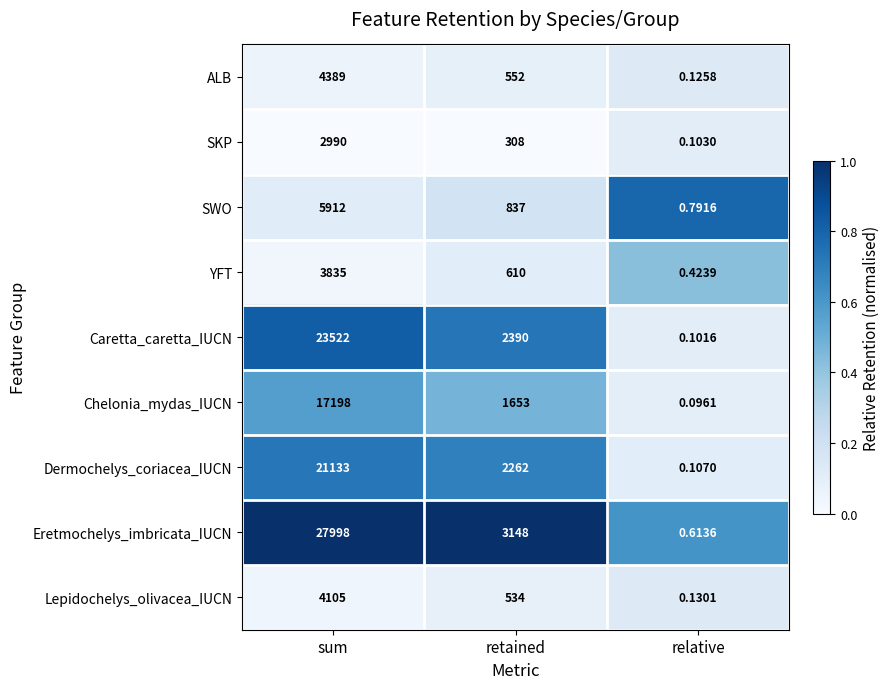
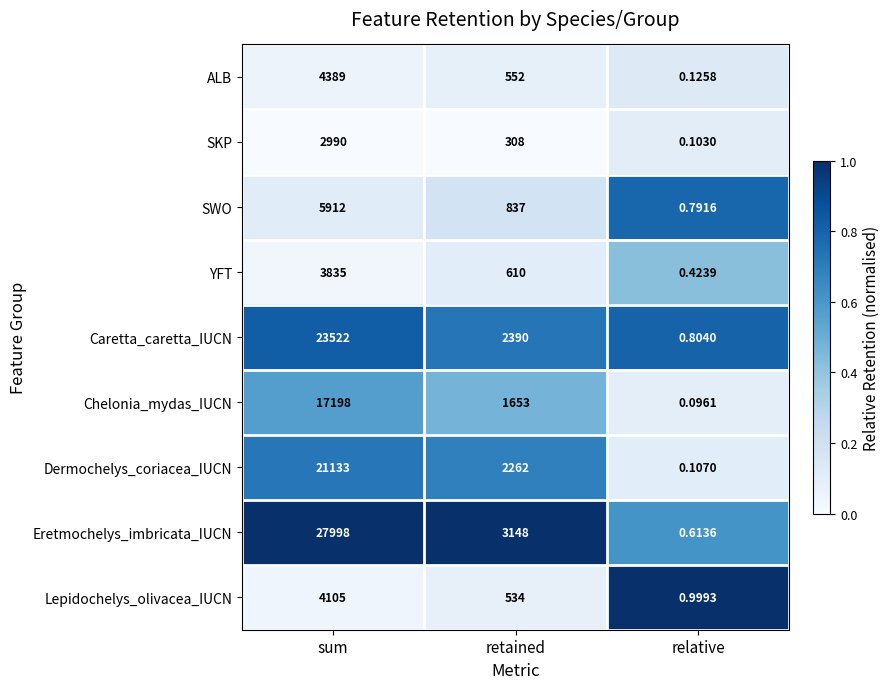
  {
    "ALB": {
      "sum": 4389,
      "retained": 552,
      "relative": 0.1258
    },
    "SKP": {
      "sum": 2990,
      "retained": 308,
      "relative": 0.1030
    },
    "SWO": {
      "sum": 5912,
      "retained": 837,
      "relative": 0.7916
    },
    "YFT": {
      "sum": 3835,
      "retained": 610,
      "relative": 0.4239
    },
    "Caretta_caretta_IUCN": {
      "sum": 23522,
      "retained": 2390,
-     "relative": 0.1016
+     "relative": 0.8040
    },
    "Chelonia_mydas_IUCN": {
      "sum": 17198,
      "retained": 1653,
      "relative": 0.0961
    },
    "Dermochelys_coriacea_IUCN": {
      "sum": 21133,
      "retained": 2262,
      "relative": 0.1070
    },
    "Eretmochelys_imbricata_IUCN": {
      "sum": 27998,
      "retained": 3148,
      "relative": 0.6136
    },
    "Lepidochelys_olivacea_IUCN": {
      "sum": 4105,
      "retained": 534,
-     "relative": 0.1301
+     "relative": 0.9993
    }
  }
